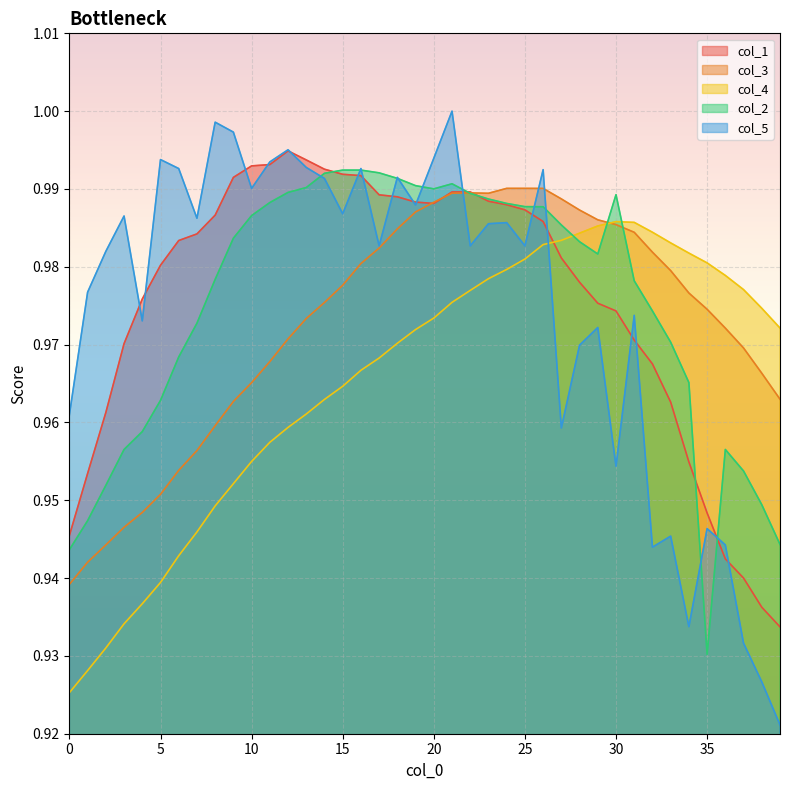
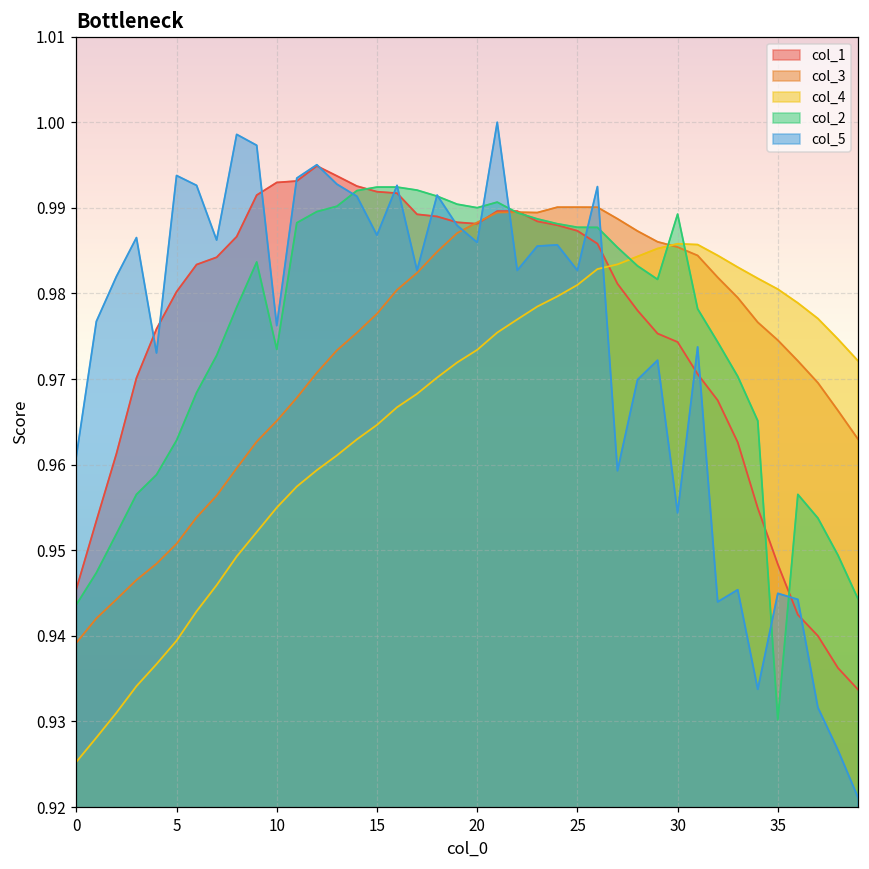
  {
    "col_2": {
      "0": 0.944,
      "5": 0.963,
-     "10": 0.987,
+     "10": 0.973,
      "15": 0.992,
      "20": 0.990,
      "25": 0.988,
      "30": 0.989,
      "35": 0.930
    },
    "col_5": {
      "0": 0.961,
      "5": 0.994,
-     "10": 0.990,
+     "10": 0.976,
      "15": 0.987,
-     "20": 0.994,
+     "20": 0.986,
      "25": 0.983,
      "30": 0.954,
-     "35": 0.946
+     "35": 0.945
    }
  }
